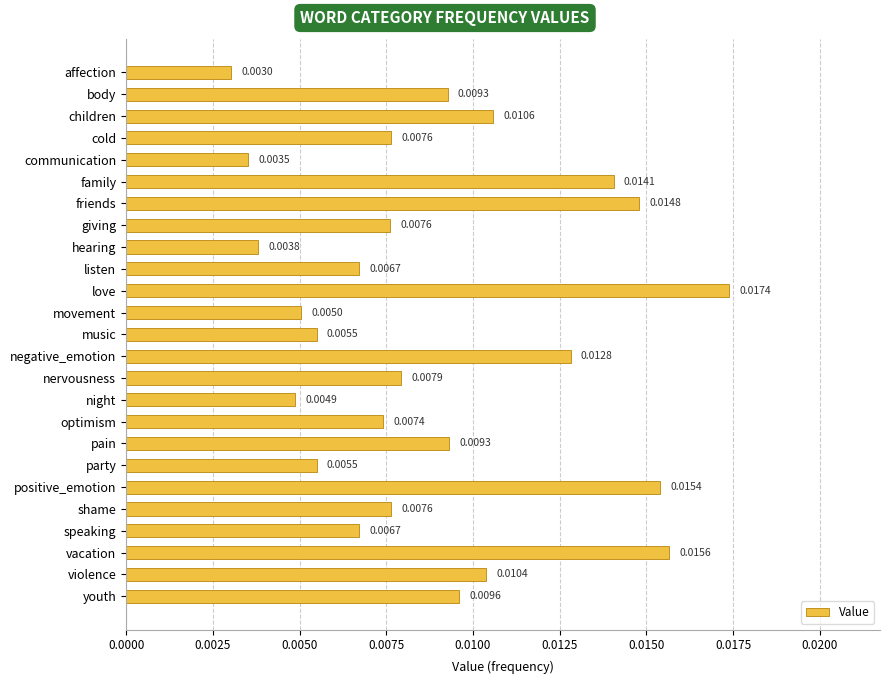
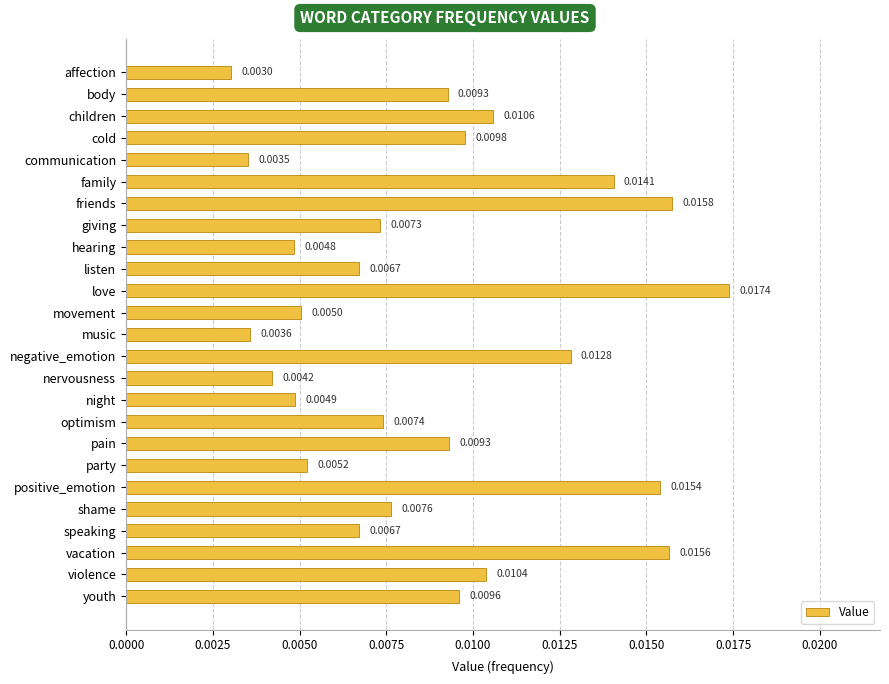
  {
    "affection": 0.0030,
    "body": 0.0093,
    "children": 0.0106,
-   "cold": 0.0076,
+   "cold": 0.0098,
    "communication": 0.0035,
    "family": 0.0141,
-   "friends": 0.0148,
-   "giving": 0.0076,
-   "hearing": 0.0038,
+   "friends": 0.0158,
+   "giving": 0.0073,
+   "hearing": 0.0048,
    "listen": 0.0067,
    "love": 0.0174,
    "movement": 0.0050,
-   "music": 0.0055,
+   "music": 0.0036,
    "negative_emotion": 0.0128,
-   "nervousness": 0.0079,
+   "nervousness": 0.0042,
    "night": 0.0049,
    "optimism": 0.0074,
    "pain": 0.0093,
-   "party": 0.0055,
+   "party": 0.0052,
    "positive_emotion": 0.0154,
    "shame": 0.0076,
    "speaking": 0.0067,
    "vacation": 0.0156,
    "violence": 0.0104,
    "youth": 0.0096
  }
